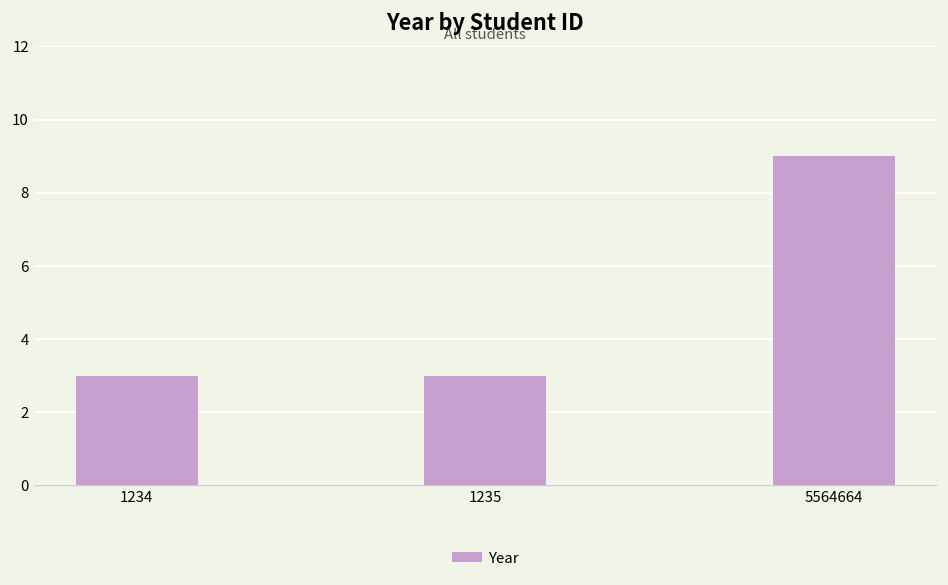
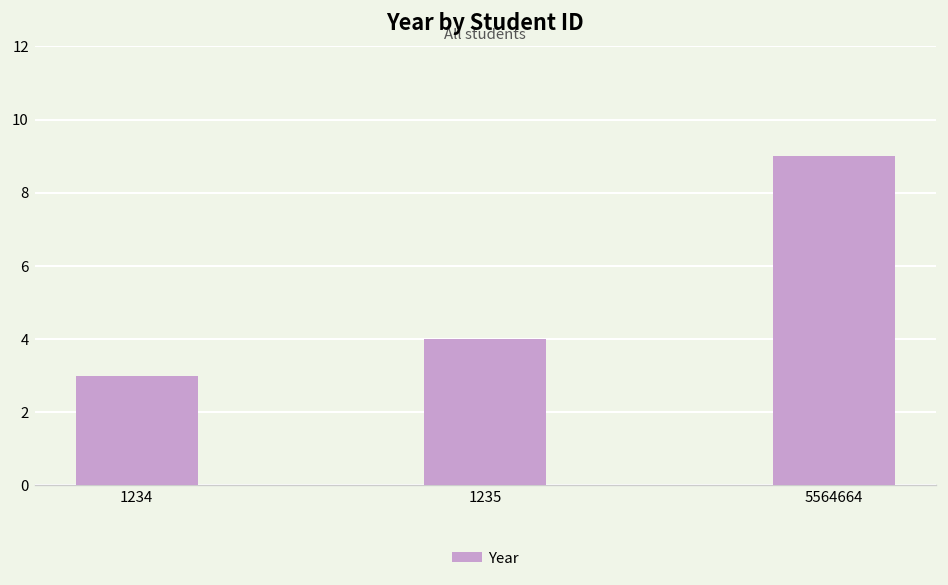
  {
    "1234": 3,
-   "1235": 3,
+   "1235": 4,
    "5564664": 9
  }
